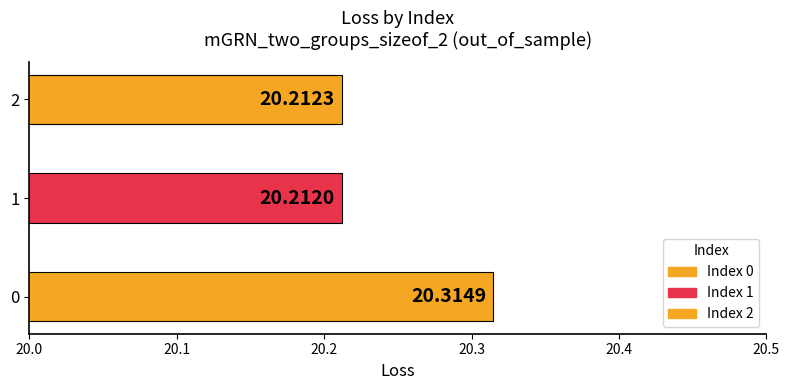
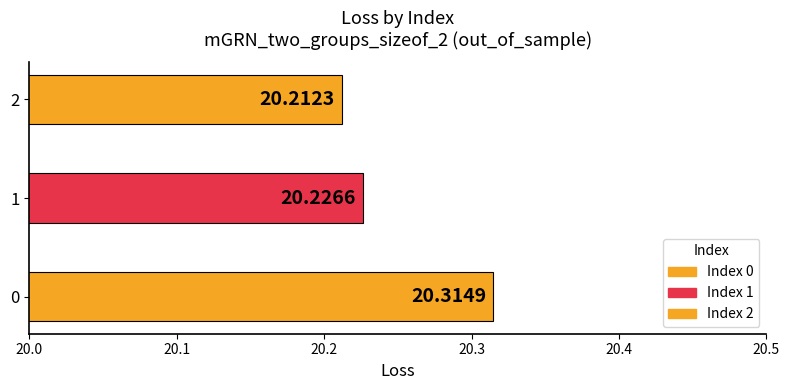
  {
    "2": 20.2123,
-   "1": 20.2120,
+   "1": 20.2266,
    "0": 20.3149
  }
